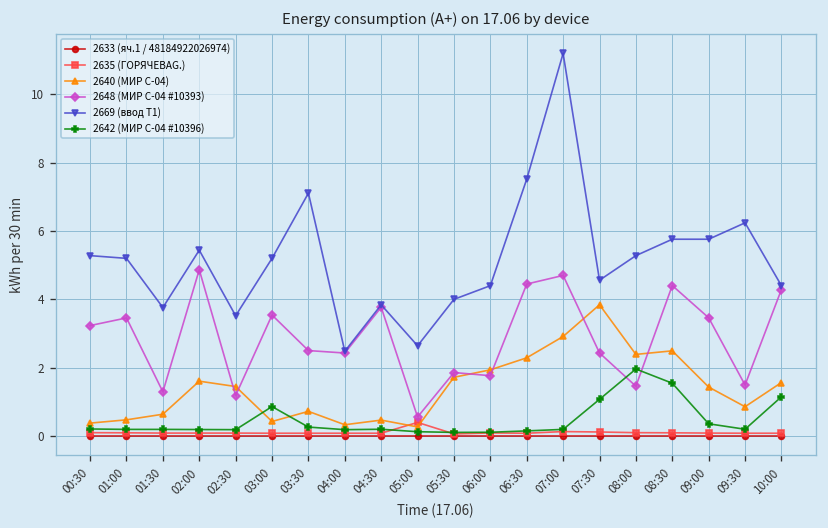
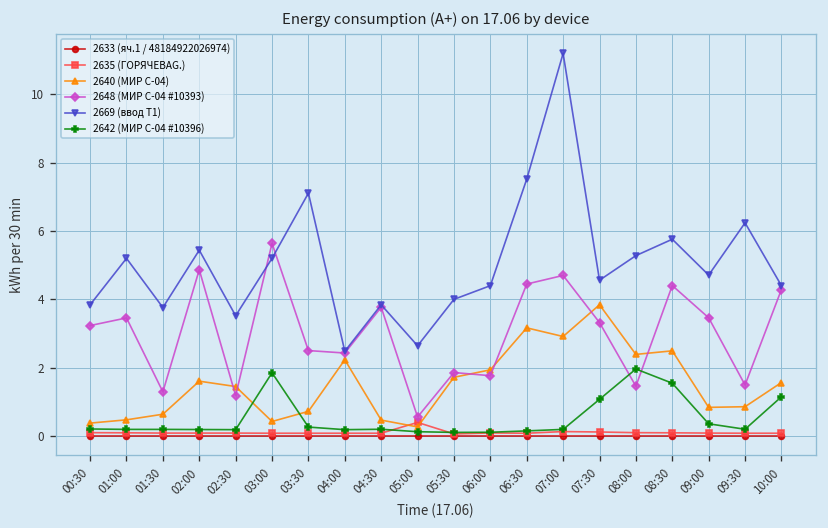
  {
    "2633 (яч.1 / 48184922026974)": {
      "00:30": 0.0,
      "01:00": 0.0,
      "05:00": 0.0,
      "07:00": 0.0,
      "07:30": 0.0,
      "08:00": 0.0,
      "08:30": 0.0
    },
    "2635 (ГОРЯЧЕВAG.)": {
      "00:30": 0.1,
      "01:00": 0.1,
      "05:00": 0.4,
      "07:30": 0.1,
      "08:00": 0.1,
      "08:30": 0.1
    },
    "2640 (МИР С-04)": {
      "00:30": 0.4,
      "01:00": 0.5,
      "01:30": 0.6,
      "02:00": 1.6,
      "02:30": 1.4,
      "03:00": 0.4,
      "03:30": 0.7,
-     "04:00": 0.3,
+     "04:00": 2.2,
      "04:30": 0.5,
      "05:00": 0.3,
      "05:30": 1.7,
      "06:00": 1.9,
-     "06:30": 2.3,
+     "06:30": 3.2,
      "07:00": 2.9,
      "07:30": 3.8,
      "08:00": 2.4,
      "08:30": 2.5,
-     "09:00": 1.4,
+     "09:00": 0.8,
      "09:30": 0.9,
      "10:00": 1.6
    },
    "2648 (МИР С-04 #10393)": {
      "00:30": 3.2,
      "01:00": 3.5,
      "01:30": 1.3,
      "02:00": 4.9,
      "02:30": 1.2,
-     "03:00": 3.5,
+     "03:00": 5.6,
      "03:30": 2.5,
      "05:00": 0.6,
      "05:30": 1.9,
      "06:00": 1.8,
      "06:30": 4.4,
      "07:00": 4.7,
-     "07:30": 2.4,
+     "07:30": 3.3,
      "08:00": 1.5,
      "08:30": 4.4,
      "09:00": 3.5,
      "09:30": 1.5,
      "10:00": 4.3
    },
    "2669 (ввод Т1)": {
-     "00:30": 5.3,
+     "00:30": 3.8,
      "01:00": 5.2,
      "01:30": 3.8,
      "02:00": 5.4,
      "02:30": 3.5,
      "03:00": 5.2,
      "03:30": 7.1,
      "05:00": 2.6,
      "05:30": 4.0,
      "06:00": 4.4,
      "06:30": 7.5,
      "07:00": 11.2,
      "07:30": 4.6,
      "08:00": 5.3,
      "08:30": 5.8,
-     "09:00": 5.8,
+     "09:00": 4.7,
      "09:30": 6.2,
      "10:00": 4.4
    },
    "2642 (МИР С-04 #10396)": {
      "00:30": 0.2,
      "01:00": 0.2,
      "01:30": 0.2,
      "02:00": 0.2,
      "02:30": 0.2,
-     "03:00": 0.9,
+     "03:00": 1.9,
      "03:30": 0.3,
      "04:00": 0.2,
      "04:30": 0.2,
      "05:00": 0.1,
      "07:30": 1.1,
      "08:00": 2.0,
      "08:30": 1.5,
      "09:00": 0.4,
      "09:30": 0.2,
      "10:00": 1.1
    }
  }
